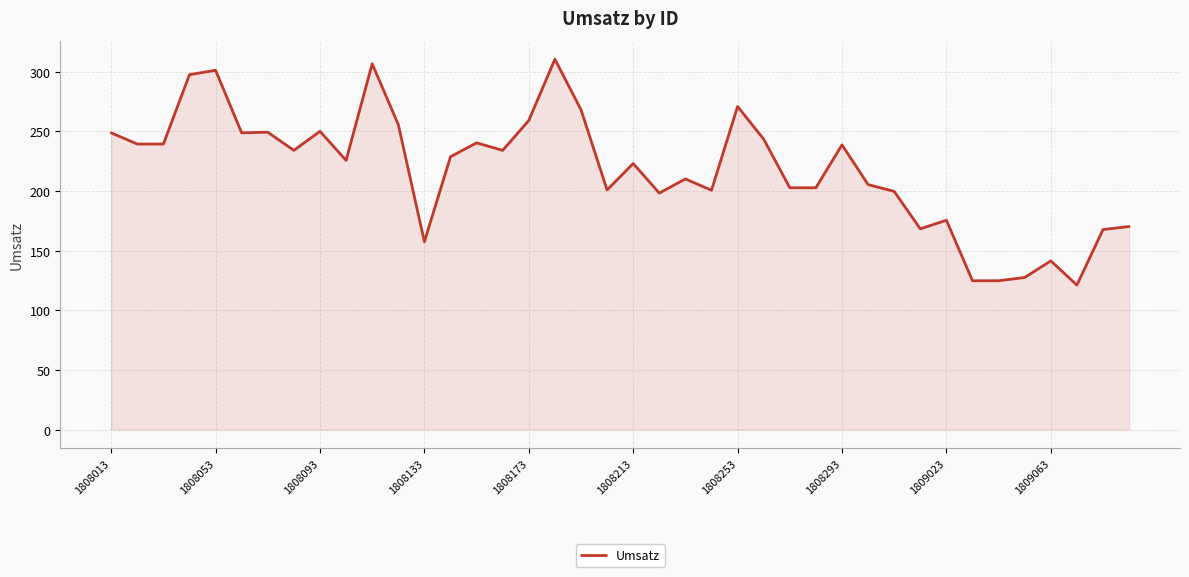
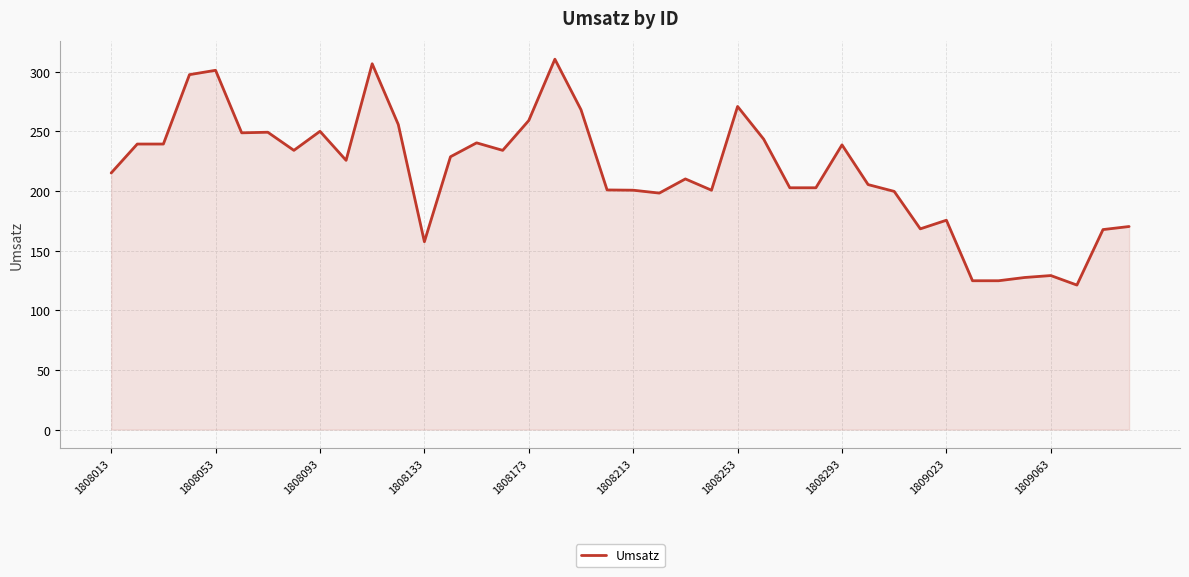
  {
-   "1808013": 249,
+   "1808013": 215,
    "1808053": 301,
    "1808093": 250,
    "1808133": 157,
    "1808173": 259,
-   "1808213": 223,
+   "1808213": 201,
    "1808253": 271,
    "1808293": 239,
    "1809023": 176,
-   "1809063": 141
+   "1809063": 129
  }
